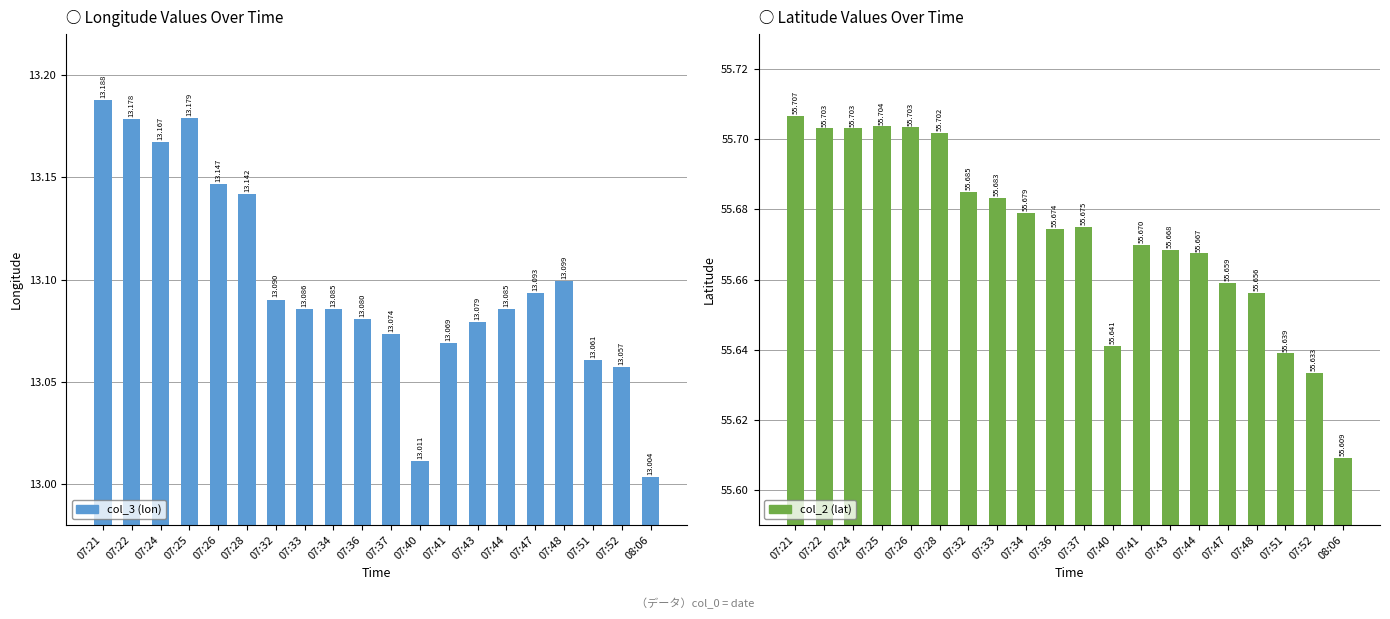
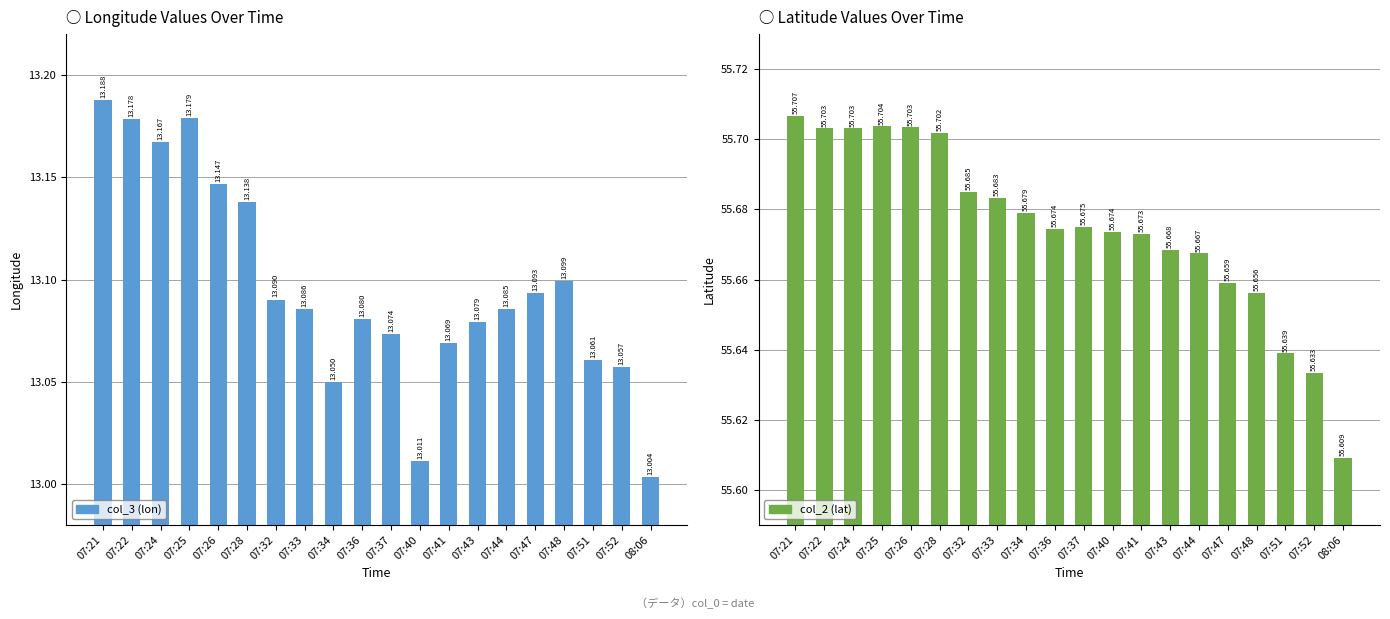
  {
    "○ Longitude Values Over Time": {
      "07:21": 13.188,
      "07:22": 13.178,
      "07:24": 13.167,
      "07:25": 13.179,
      "07:26": 13.147,
-     "07:28": 13.142,
+     "07:28": 13.138,
      "07:32": 13.090,
      "07:33": 13.086,
-     "07:34": 13.085,
+     "07:34": 13.050,
      "07:36": 13.080,
      "07:37": 13.074,
      "07:40": 13.011,
      "07:41": 13.069,
      "07:43": 13.079,
      "07:44": 13.085,
      "07:47": 13.093,
      "07:48": 13.099,
      "07:51": 13.061,
      "07:52": 13.057,
      "08:06": 13.004
    },
    "○ Latitude Values Over Time": {
      "07:21": 55.707,
      "07:22": 55.703,
      "07:24": 55.703,
      "07:25": 55.704,
      "07:26": 55.703,
      "07:28": 55.702,
      "07:32": 55.685,
      "07:33": 55.683,
      "07:34": 55.679,
      "07:36": 55.674,
      "07:37": 55.675,
-     "07:40": 55.641,
-     "07:41": 55.670,
+     "07:40": 55.674,
+     "07:41": 55.673,
      "07:43": 55.668,
      "07:44": 55.667,
      "07:47": 55.659,
      "07:48": 55.656,
      "07:51": 55.639,
      "07:52": 55.633,
      "08:06": 55.609
    }
  }
